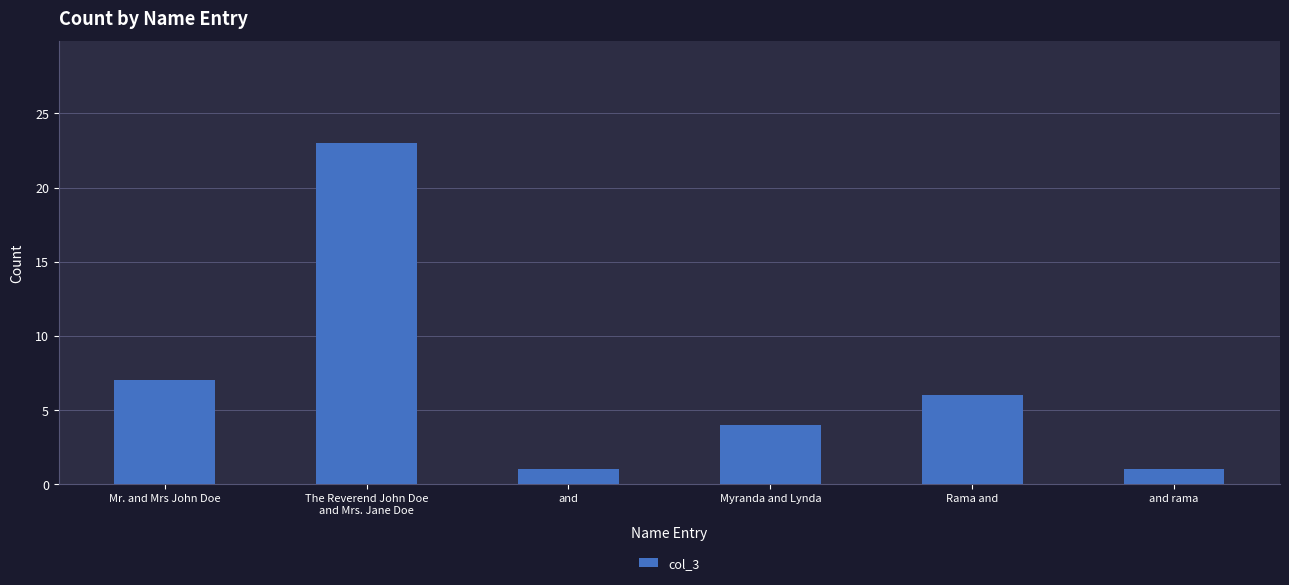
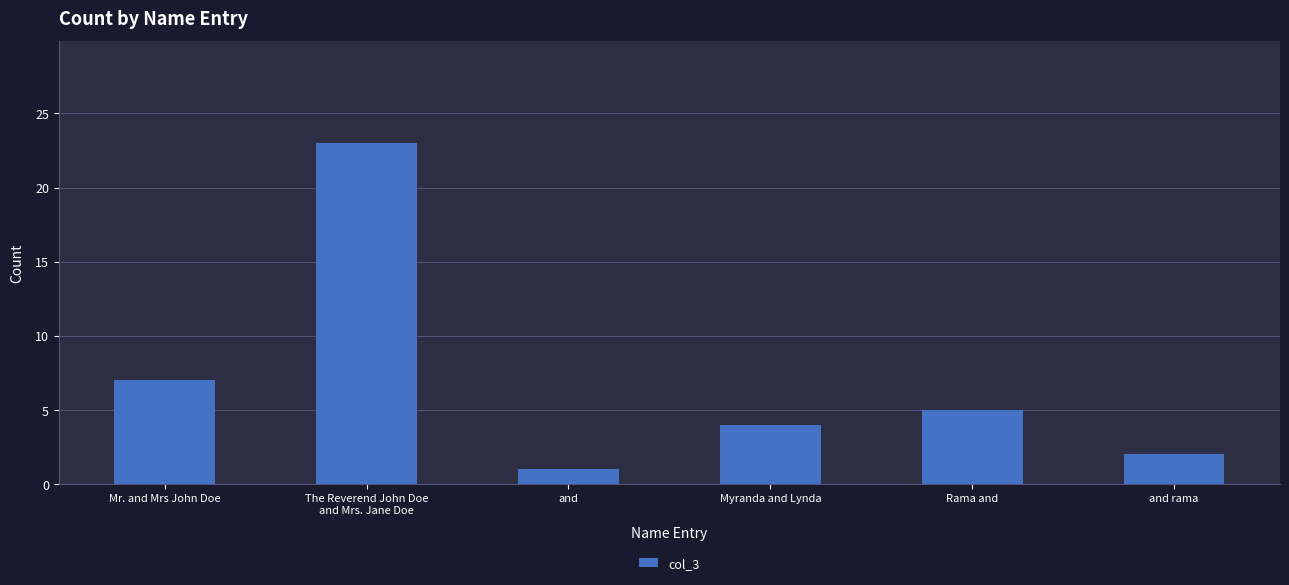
  {
    "Mr. and Mrs John Doe": 7,
    "The Reverend John Doe and Mrs. Jane Doe": 23,
    "and": 1,
    "Myranda and Lynda": 4,
-   "Rama and": 6,
-   "and rama": 1
+   "Rama and": 5,
+   "and rama": 2
  }
